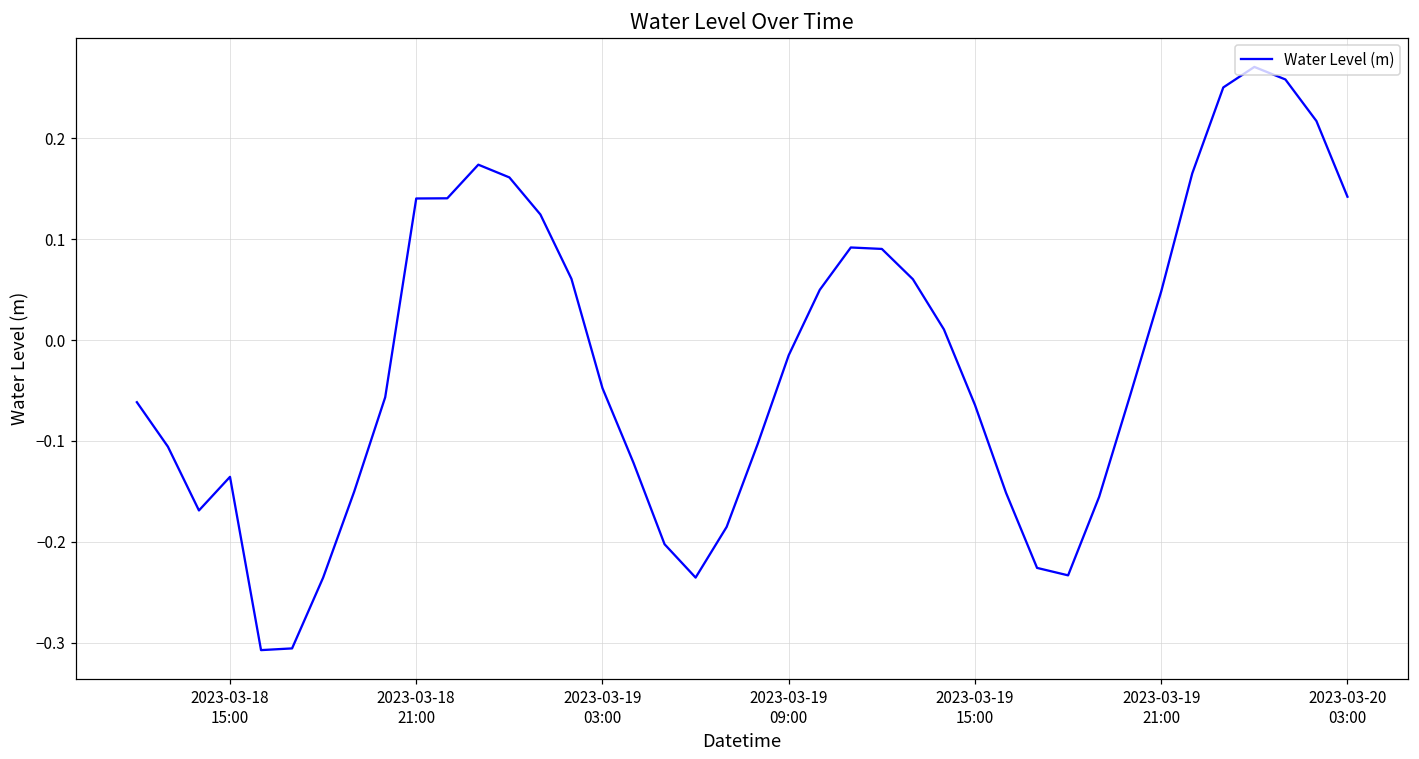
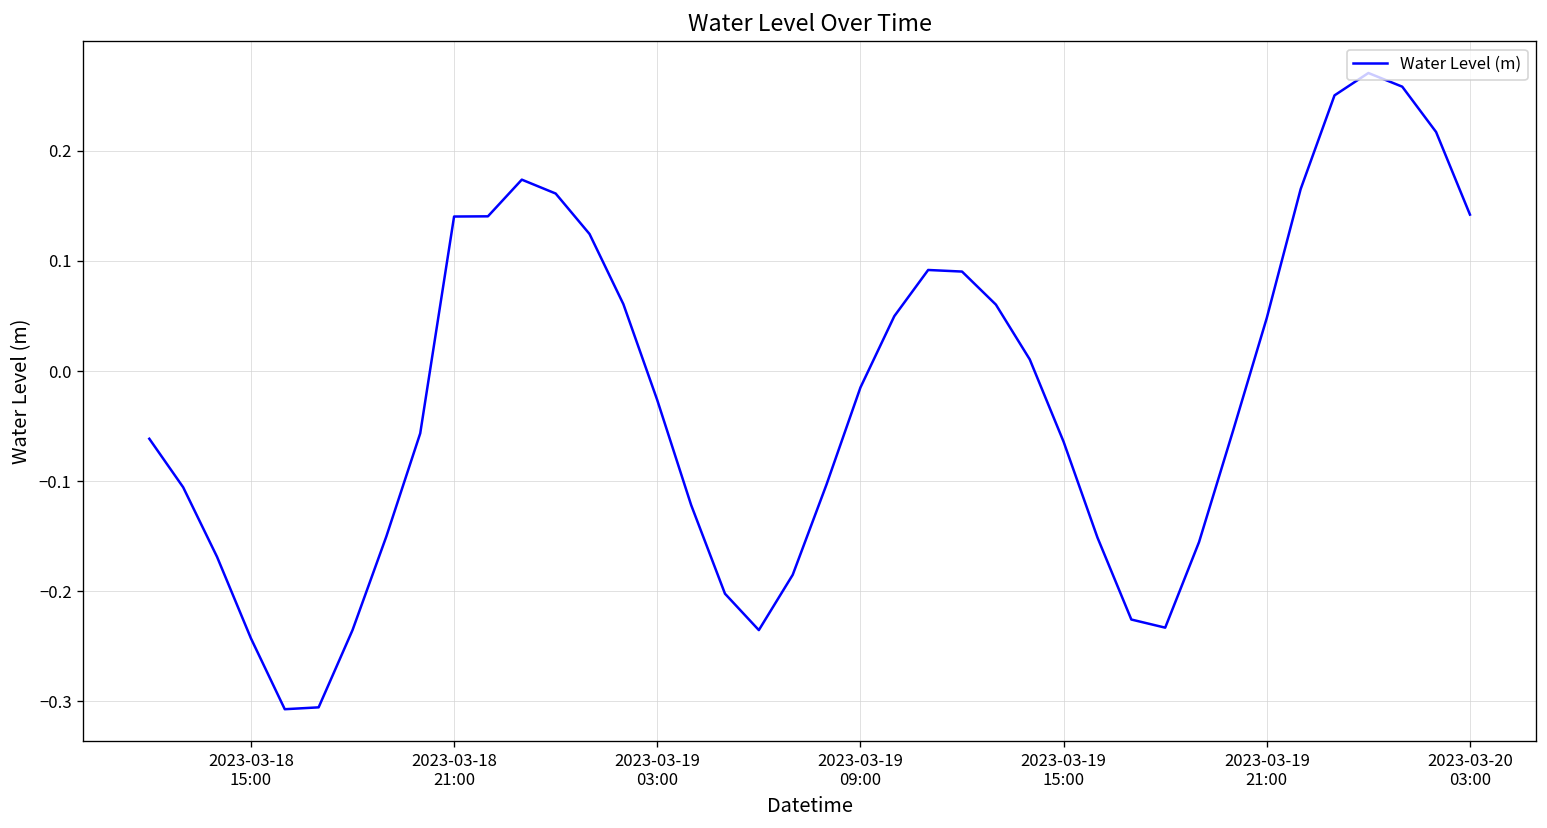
  {
-   "2023-03-18 15:00": -0.14,
+   "2023-03-18 15:00": -0.24,
    "2023-03-18 21:00": 0.14,
-   "2023-03-19 03:00": -0.05,
+   "2023-03-19 03:00": -0.03,
    "2023-03-19 09:00": -0.01,
    "2023-03-19 15:00": -0.06,
    "2023-03-19 21:00": 0.05,
    "2023-03-20 03:00": 0.14
  }
